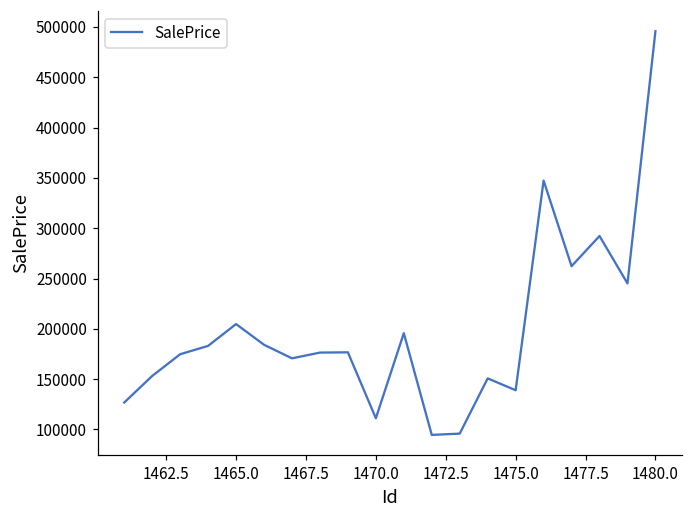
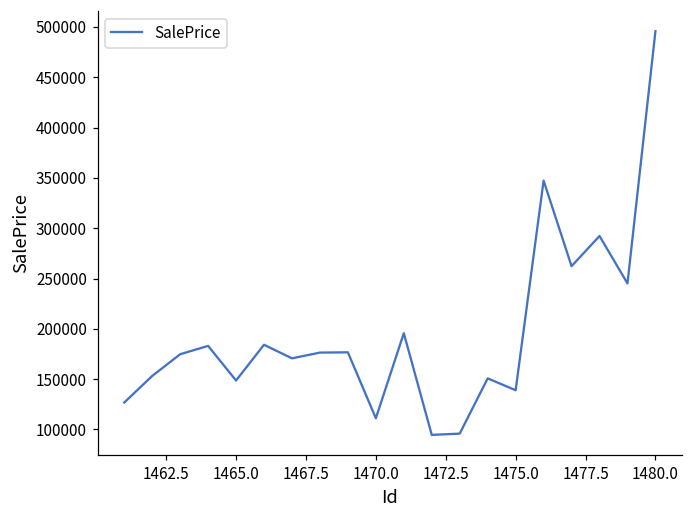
  {
-   "1465.0": 200000,
+   "1465.0": 150000,
    "1470.0": 110000,
    "1475.0": 140000,
    "1480.0": 500000
  }
